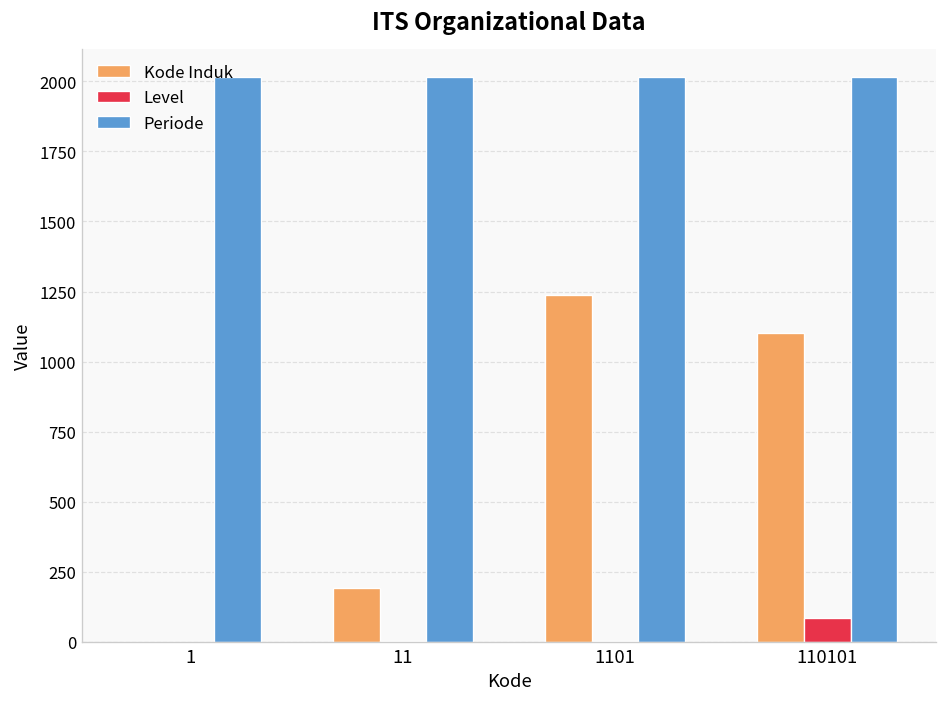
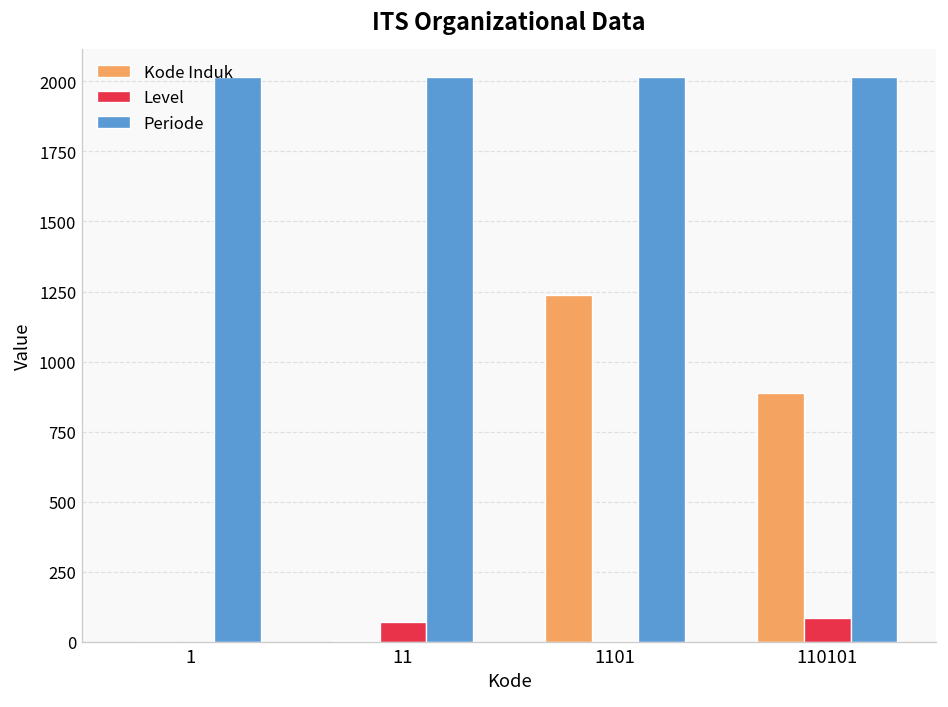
  {
    "Kode Induk": {
      "1": 0,
-     "11": 190,
+     "11": 0,
      "1101": 1240,
-     "110101": 1100
+     "110101": 890
    },
    "Level": {
      "1": 0,
-     "11": 0,
+     "11": 70,
      "110101": 90
    },
    "Periode": {
      "1": 2020,
      "11": 2020,
      "1101": 2020,
      "110101": 2020
    }
  }
